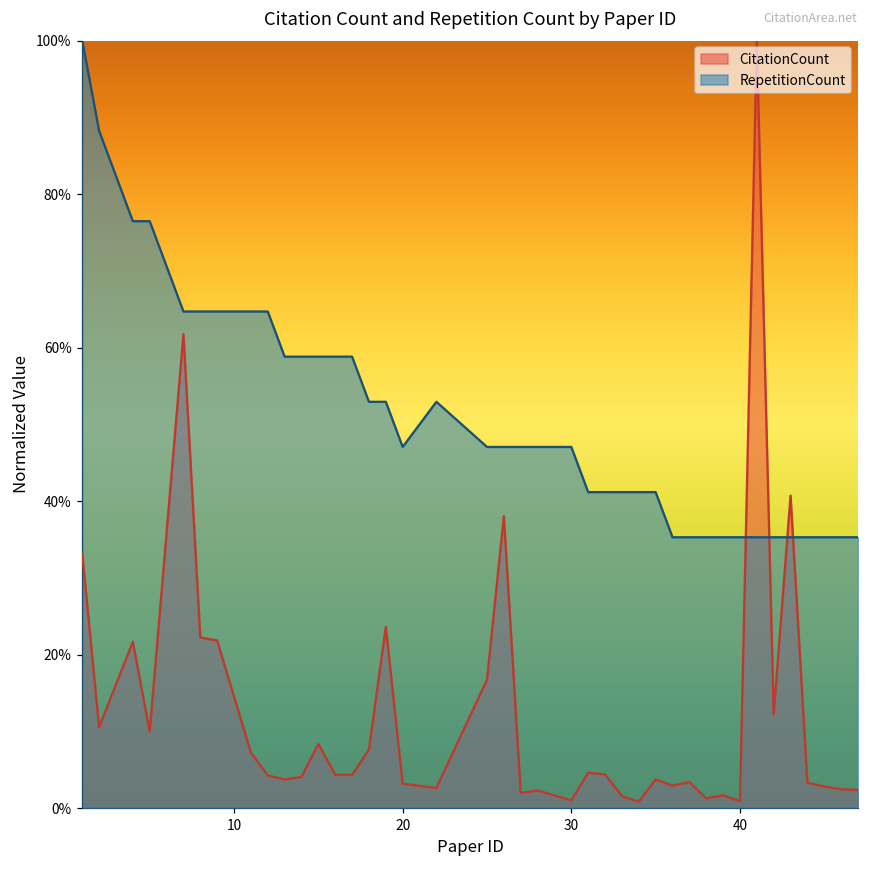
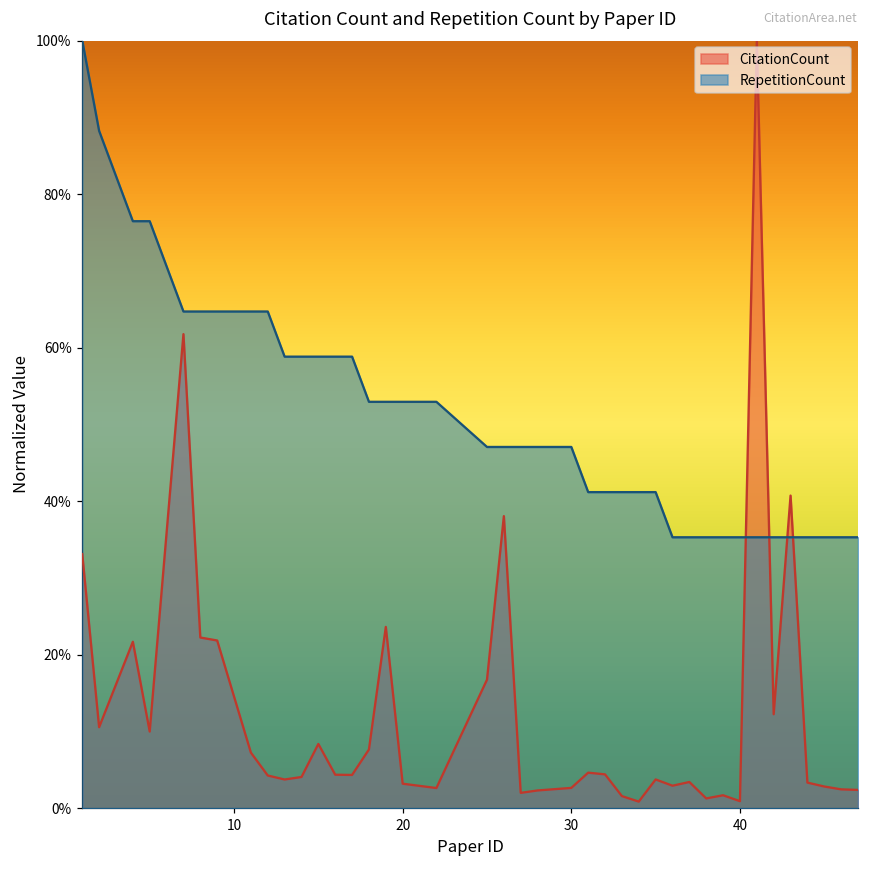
  {
    "CitationCount": {
      "20": "3%",
-     "30": "1%",
+     "30": "3%",
      "40": "1%"
    },
    "RepetitionCount": {
-     "20": "47%",
+     "20": "53%",
      "30": "47%",
      "40": "35%"
    }
  }
